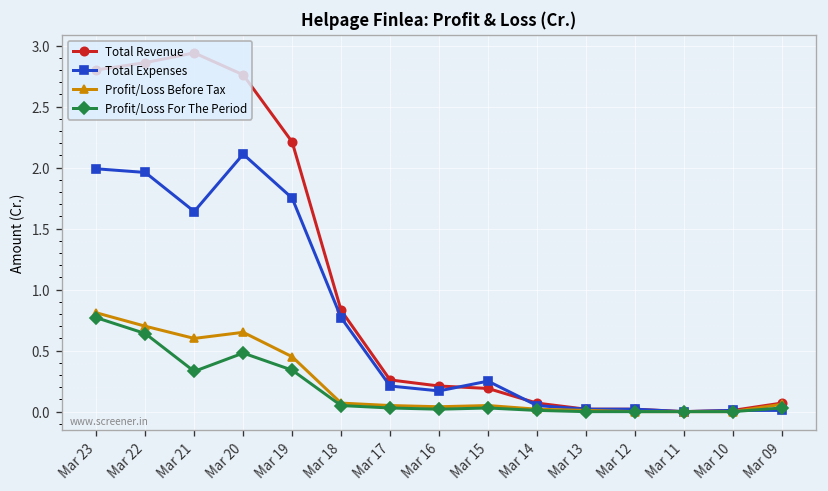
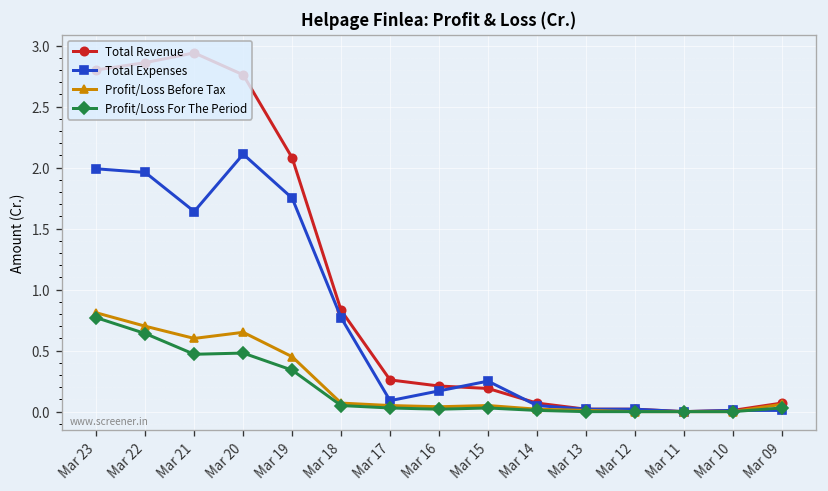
  {
    "Total Revenue": {
-     "Mar 19": 2.21,
+     "Mar 19": 2.08,
      "Mar 18": 0.83,
      "Mar 17": 0.26,
      "Mar 16": 0.21,
      "Mar 15": 0.19
    },
    "Total Expenses": {
      "Mar 23": 1.99,
      "Mar 22": 1.96,
      "Mar 21": 1.64,
      "Mar 20": 2.11,
      "Mar 19": 1.75,
      "Mar 18": 0.77,
-     "Mar 17": 0.21,
+     "Mar 17": 0.09,
      "Mar 16": 0.17,
      "Mar 15": 0.25
    },
    "Profit/Loss Before Tax": {
      "Mar 23": 0.81,
      "Mar 22": 0.70,
      "Mar 21": 0.60,
      "Mar 20": 0.65,
      "Mar 19": 0.45
    },
    "Profit/Loss For The Period": {
      "Mar 23": 0.77,
      "Mar 22": 0.64,
-     "Mar 21": 0.33,
+     "Mar 21": 0.47,
      "Mar 20": 0.48,
      "Mar 19": 0.34
    }
  }
